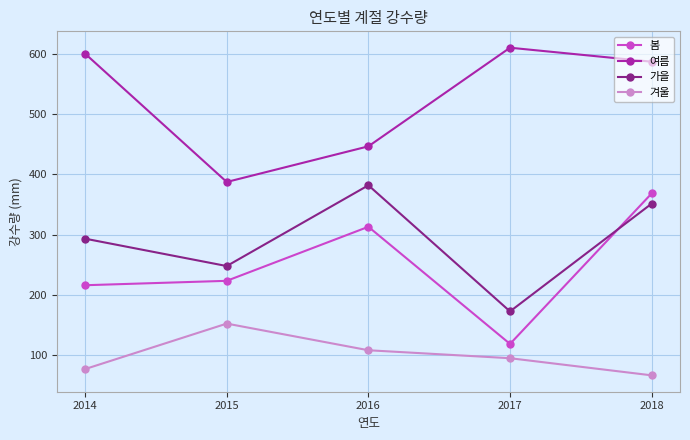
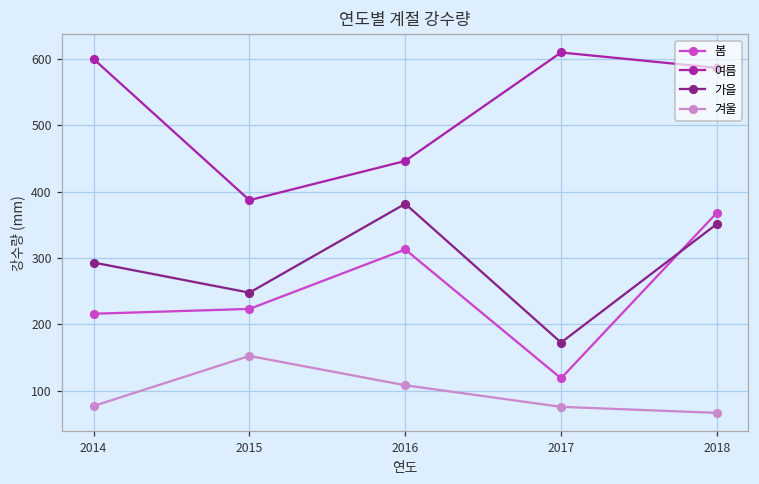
  {
    "겨울": {
      "2014": 80,
      "2015": 150,
      "2016": 110,
-     "2017": 90,
+     "2017": 80,
      "2018": 70
    }
  }
